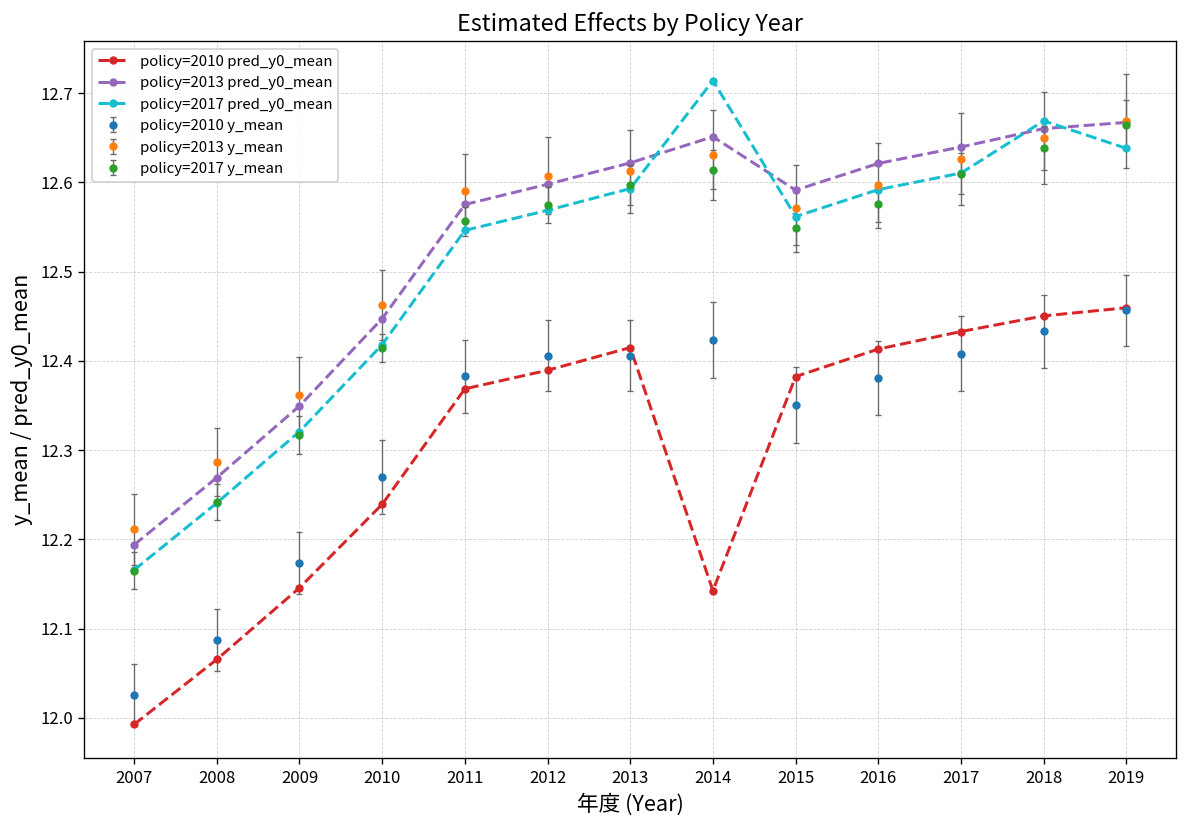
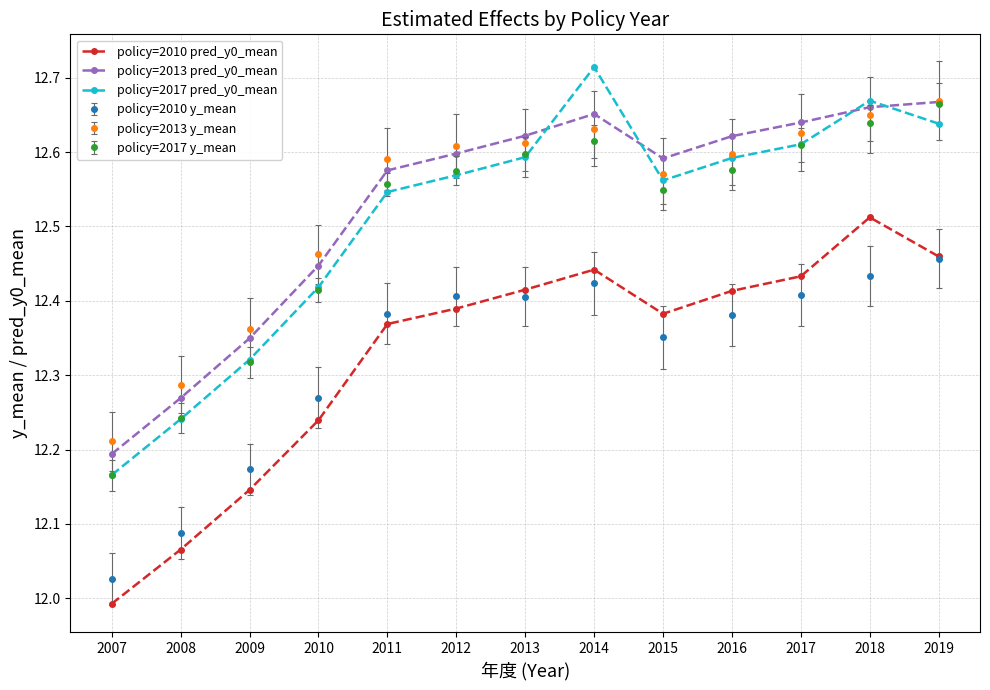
  {
    "policy=2010 pred_y0_mean": {
      "2008": 12.07,
      "2009": 12.15,
      "2010": 12.24,
      "2011": 12.37,
      "2012": 12.39,
      "2013": 12.41,
-     "2014": 12.14,
+     "2014": 12.44,
      "2015": 12.38,
      "2016": 12.41,
      "2017": 12.43,
-     "2018": 12.45
+     "2018": 12.51
    },
    "policy=2013 pred_y0_mean": {
      "2007": 12.19,
      "2008": 12.27,
      "2009": 12.35,
      "2010": 12.45,
      "2012": 12.60,
      "2014": 12.65,
      "2015": 12.59,
      "2016": 12.62,
      "2017": 12.64
    },
    "policy=2017 pred_y0_mean": {
      "2010": 12.42,
      "2012": 12.57,
      "2013": 12.59,
      "2014": 12.71,
      "2015": 12.56,
      "2018": 12.67
    }
  }
